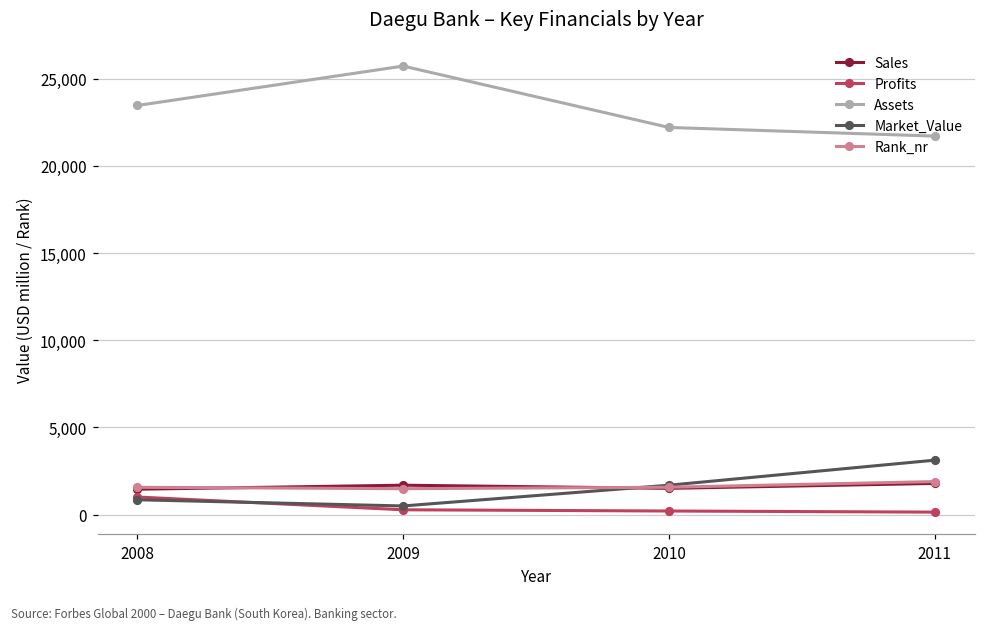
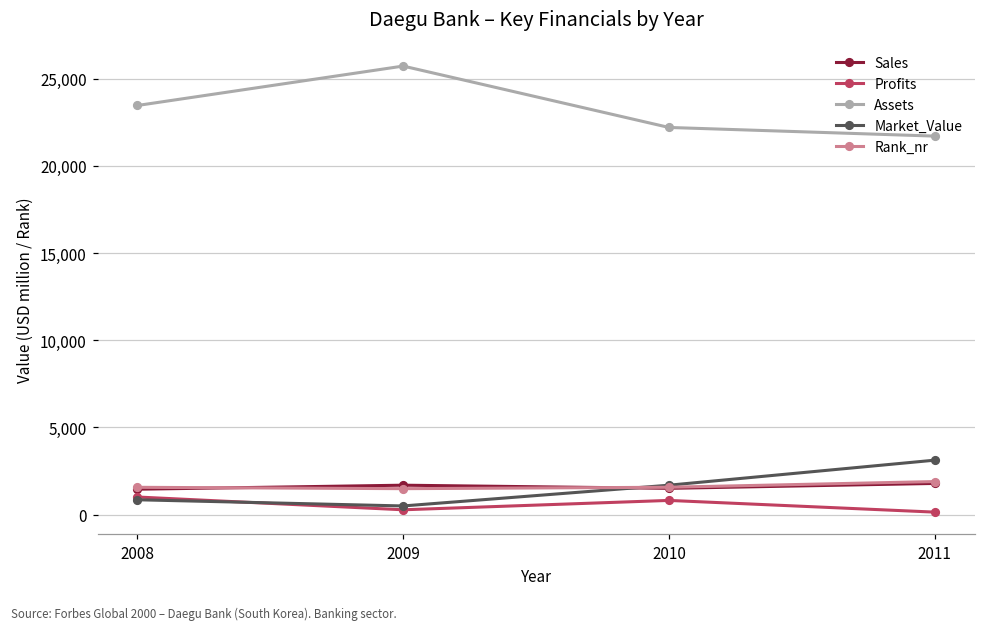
  {
    "Sales": {
      "2009": "1,700"
    },
    "Profits": {
      "2009": "300",
-     "2010": "200",
+     "2010": "800",
      "2011": "100"
    },
    "Assets": {
      "2008": "23,500",
      "2009": "25,700",
      "2010": "22,200",
      "2011": "21,700"
    },
    "Market_Value": {
      "2009": "500",
      "2011": "3,100"
    },
    "Rank_nr": {
      "2009": "1,500"
    }
  }
